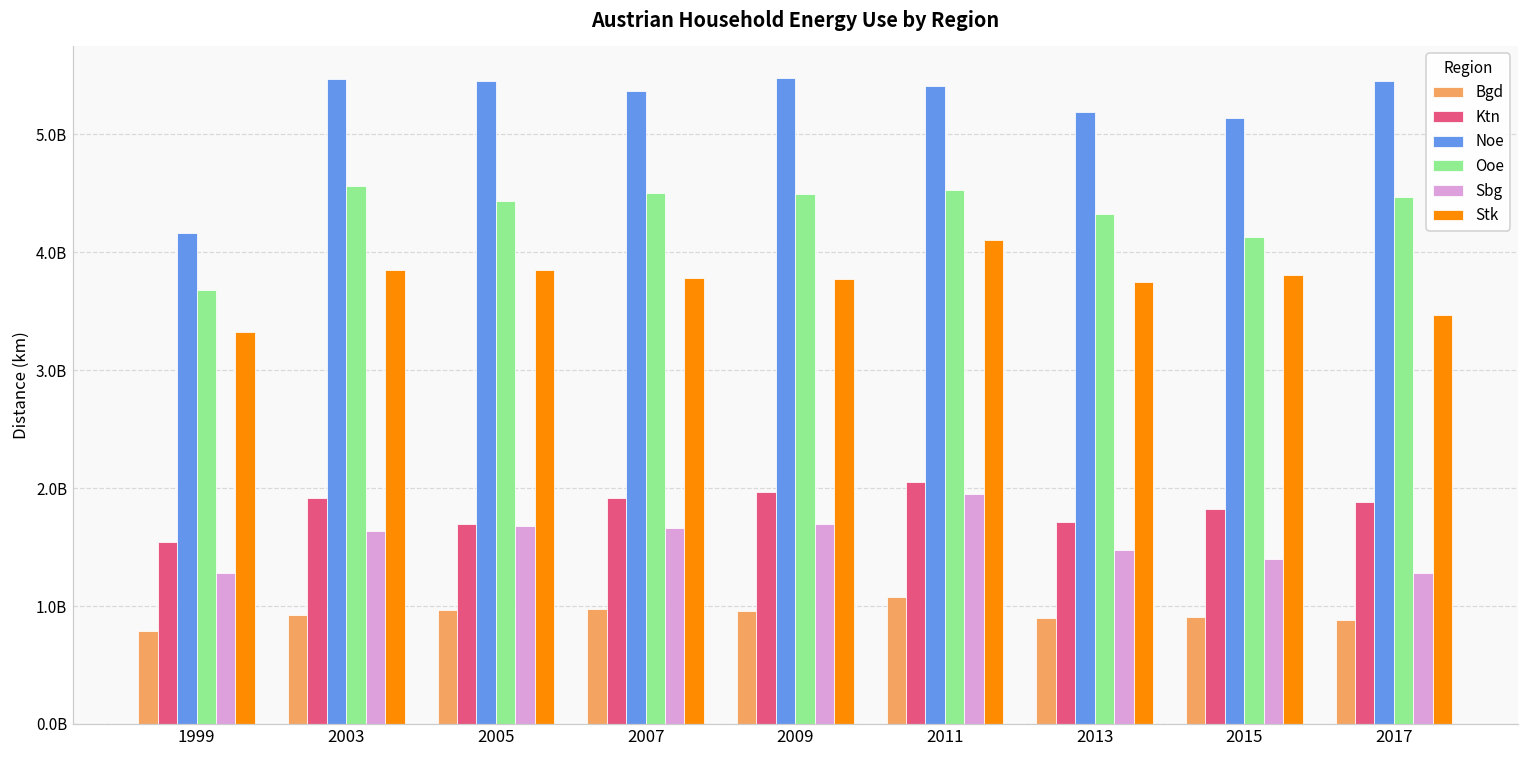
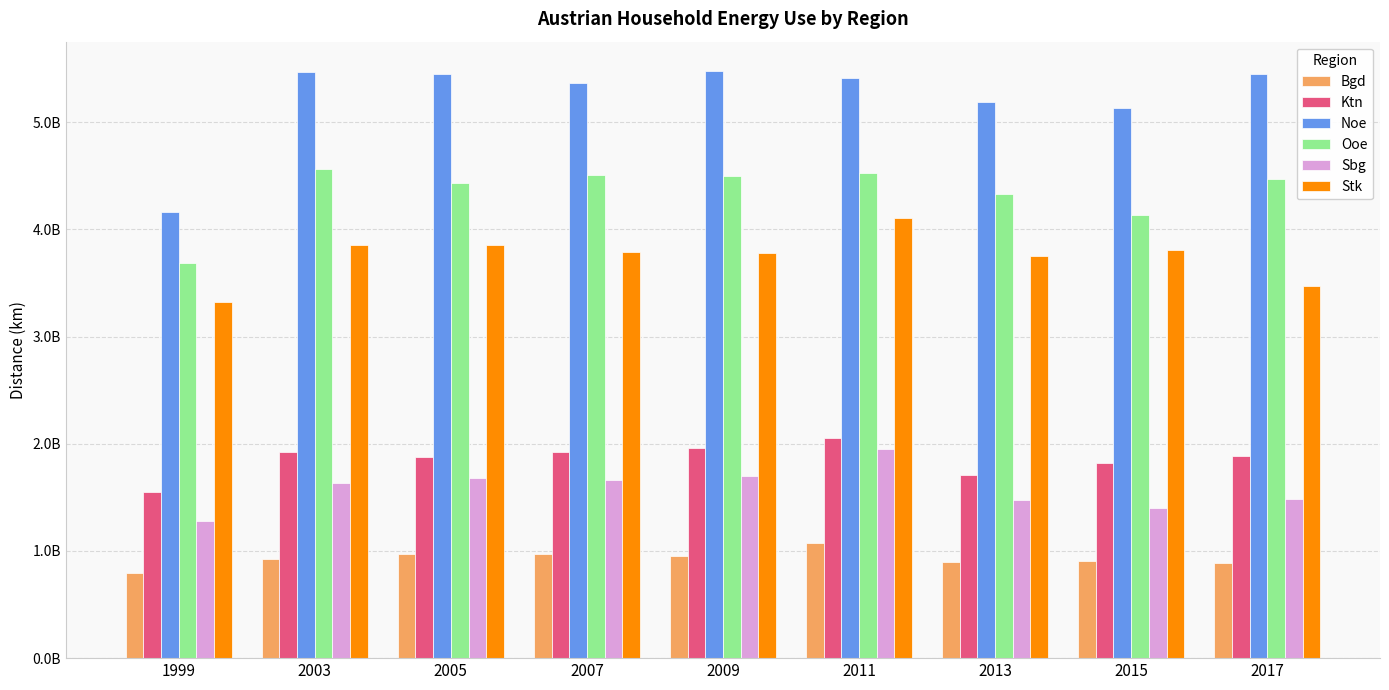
  {
    "Bgd": {
      "1999": 790000000,
      "2003": 920000000,
      "2005": 970000000,
      "2007": 980000000,
      "2009": 950000000,
      "2011": 1080000000,
      "2013": 900000000,
      "2015": 900000000,
      "2017": 890000000
    },
    "Ktn": {
      "1999": 1550000000,
      "2003": 1920000000,
-     "2005": 1690000000,
+     "2005": 1880000000,
      "2007": 1920000000,
      "2009": 1960000000,
      "2011": 2050000000,
      "2013": 1710000000,
      "2015": 1820000000,
      "2017": 1880000000
    },
    "Noe": {
      "1999": 4160000000,
      "2003": 5470000000,
      "2005": 5450000000,
      "2007": 5370000000,
      "2009": 5480000000,
      "2011": 5410000000,
      "2013": 5190000000,
      "2015": 5140000000,
      "2017": 5450000000
    },
    "Ooe": {
      "1999": 3680000000,
      "2003": 4570000000,
      "2005": 4440000000,
      "2007": 4500000000,
      "2009": 4500000000,
      "2011": 4520000000,
      "2013": 4330000000,
      "2015": 4130000000,
      "2017": 4470000000
    },
    "Sbg": {
      "1999": 1280000000,
      "2003": 1630000000,
      "2005": 1680000000,
      "2007": 1660000000,
      "2009": 1700000000,
      "2011": 1950000000,
      "2013": 1470000000,
      "2015": 1400000000,
-     "2017": 1280000000
+     "2017": 1490000000
    },
    "Stk": {
      "1999": 3330000000,
      "2003": 3850000000,
      "2005": 3850000000,
      "2007": 3780000000,
      "2009": 3780000000,
      "2011": 4110000000,
      "2013": 3750000000,
      "2015": 3810000000,
      "2017": 3470000000
    }
  }
